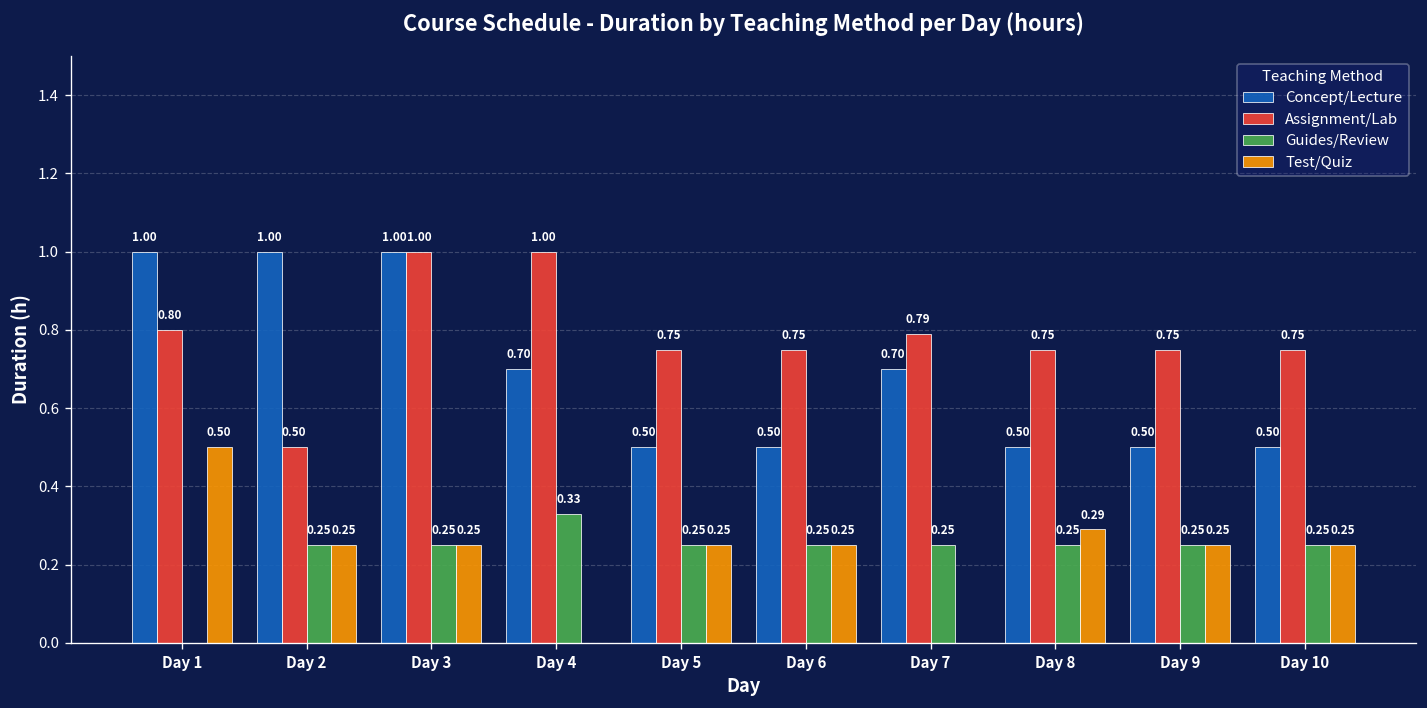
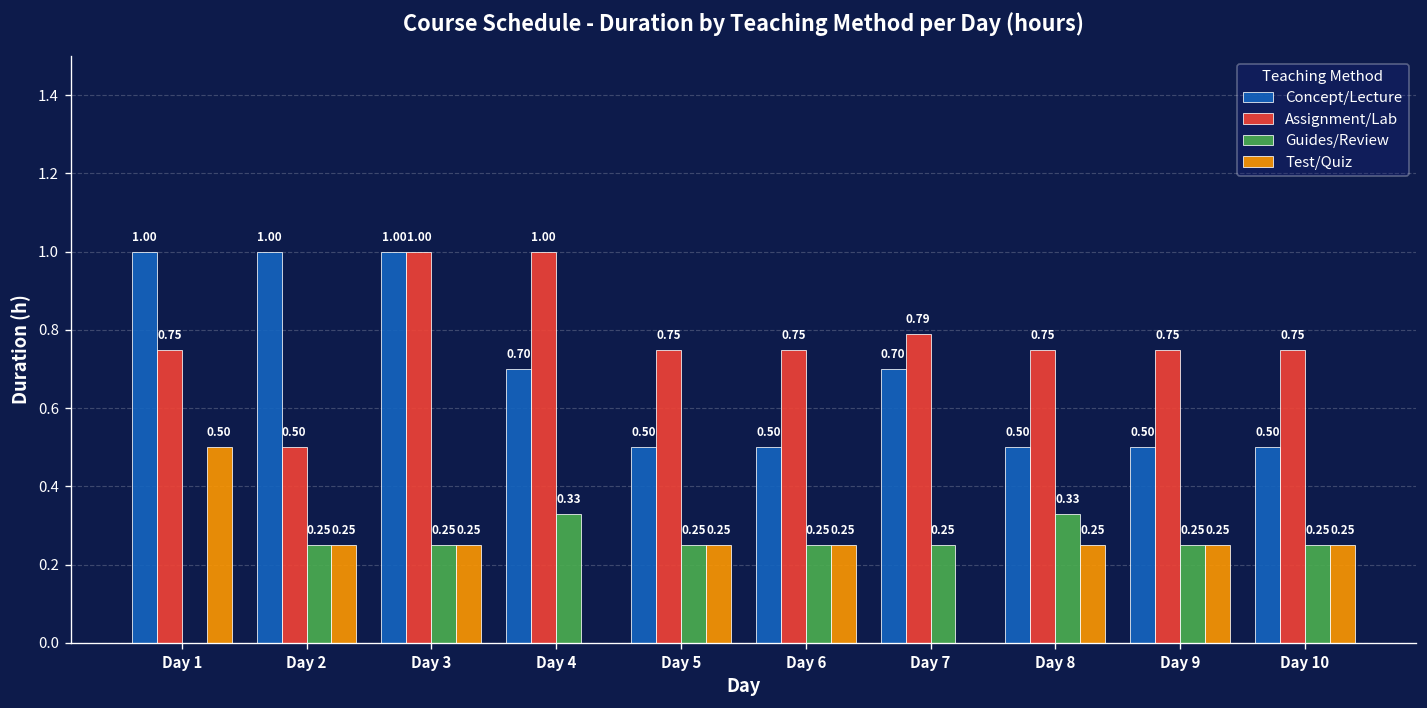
  {
    "Concept/Lecture": {
      "Day 1": 1.00,
      "Day 2": 1.00,
      "Day 3": 1.00,
      "Day 4": 0.70,
      "Day 5": 0.50,
      "Day 6": 0.50,
      "Day 7": 0.70,
      "Day 8": 0.50,
      "Day 9": 0.50,
      "Day 10": 0.50
    },
    "Assignment/Lab": {
-     "Day 1": 0.80,
+     "Day 1": 0.75,
      "Day 2": 0.50,
      "Day 3": 1.00,
      "Day 4": 1.00,
      "Day 5": 0.75,
      "Day 6": 0.75,
      "Day 7": 0.79,
      "Day 8": 0.75,
      "Day 9": 0.75,
      "Day 10": 0.75
    },
    "Guides/Review": {
      "Day 2": 0.25,
      "Day 3": 0.25,
      "Day 4": 0.33,
      "Day 5": 0.25,
      "Day 6": 0.25,
      "Day 7": 0.25,
-     "Day 8": 0.25,
+     "Day 8": 0.33,
      "Day 9": 0.25,
      "Day 10": 0.25
    },
    "Test/Quiz": {
      "Day 1": 0.50,
      "Day 2": 0.25,
      "Day 3": 0.25,
      "Day 5": 0.25,
      "Day 6": 0.25,
-     "Day 8": 0.29,
+     "Day 8": 0.25,
      "Day 9": 0.25,
      "Day 10": 0.25
    }
  }
